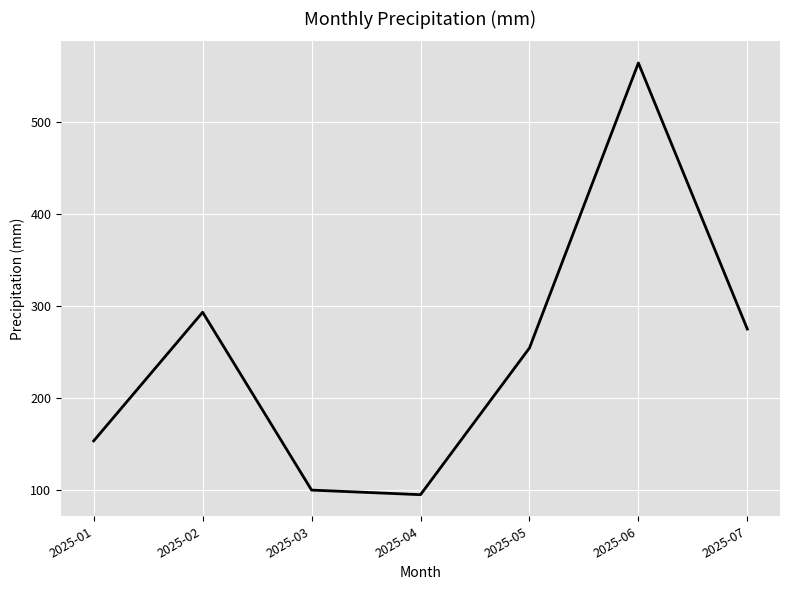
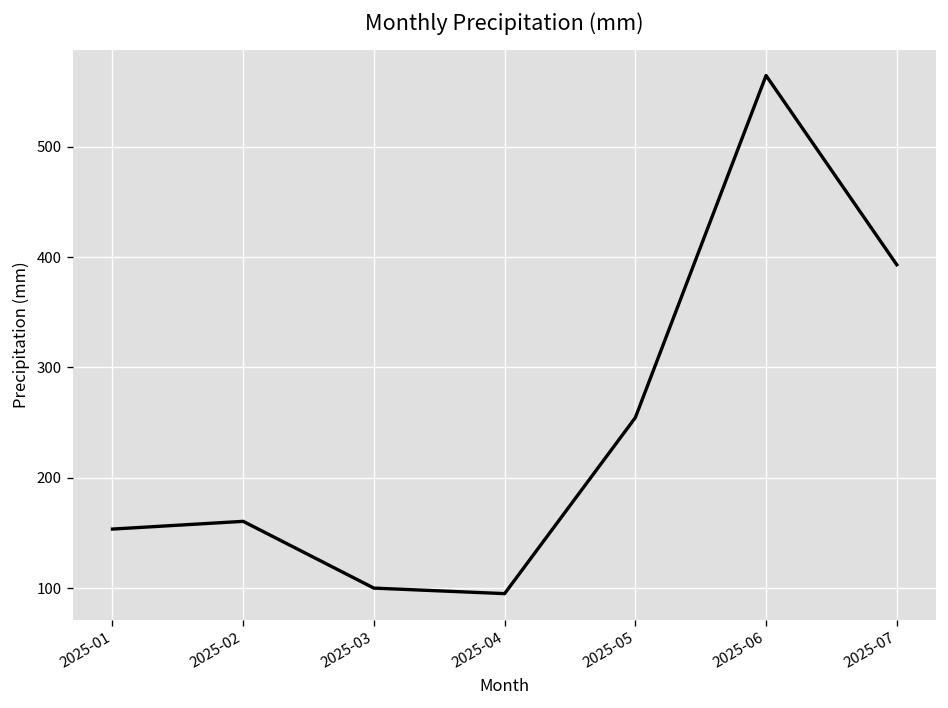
  {
    "2025-01": 150,
-   "2025-02": 290,
+   "2025-02": 160,
    "2025-03": 100,
    "2025-04": 100,
    "2025-05": 250,
    "2025-06": 560,
-   "2025-07": 280
+   "2025-07": 390
  }
